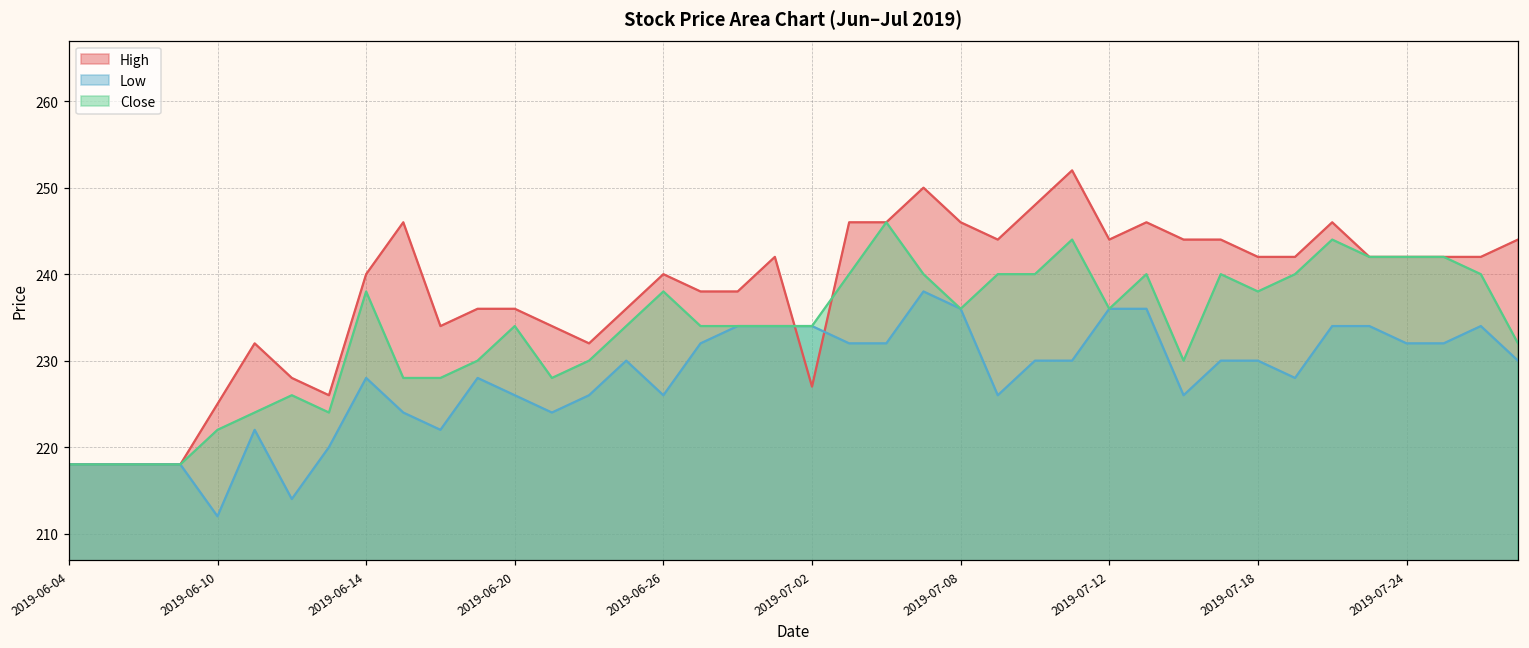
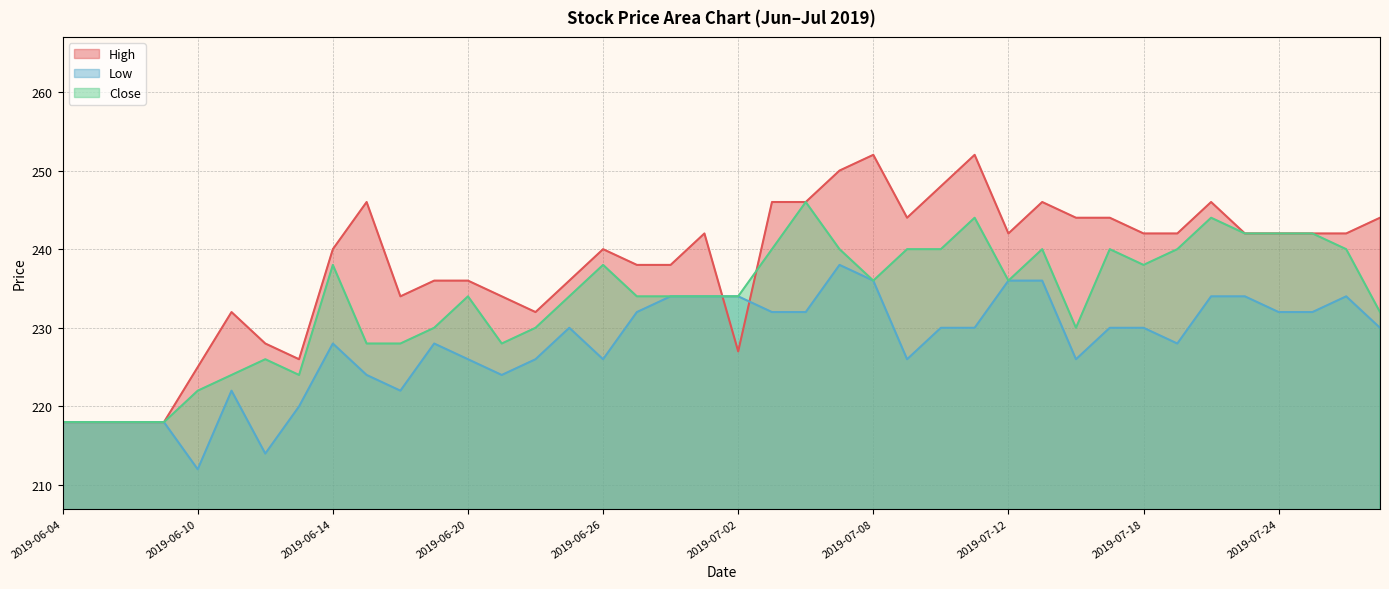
  {
    "High": {
      "2019-06-10": 225,
      "2019-06-14": 240,
      "2019-06-20": 236,
      "2019-06-26": 240,
      "2019-07-02": 227,
-     "2019-07-08": 246,
-     "2019-07-12": 244,
+     "2019-07-08": 252,
+     "2019-07-12": 242,
      "2019-07-18": 242
    }
  }
